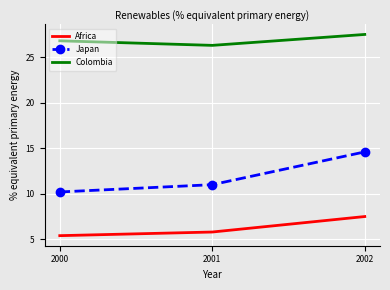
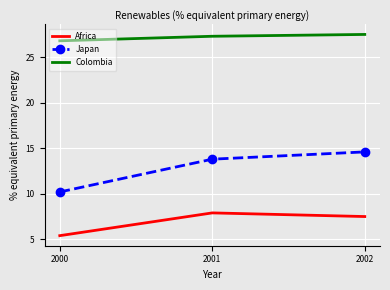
  {
    "Africa": {
      "2000": 5,
-     "2001": 6,
+     "2001": 8,
      "2002": 8
    },
    "Japan": {
      "2000": 10,
-     "2001": 11,
+     "2001": 14,
      "2002": 15
    },
    "Colombia": {
-     "2001": 26,
+     "2001": 27,
      "2002": 28
    }
  }
